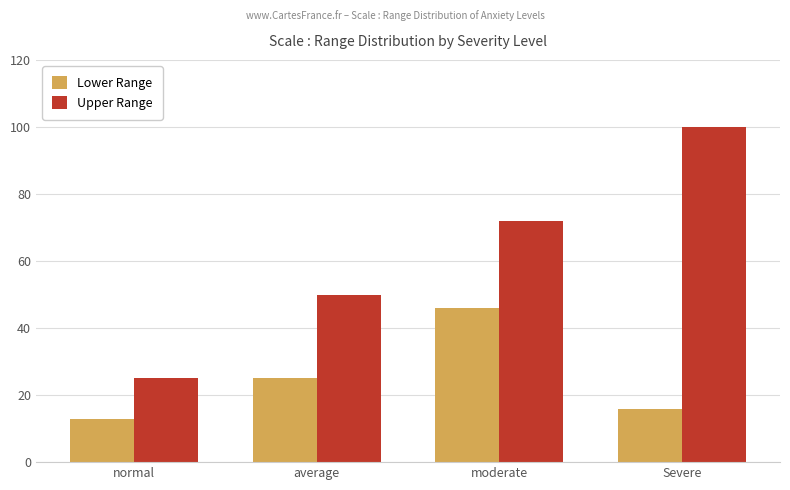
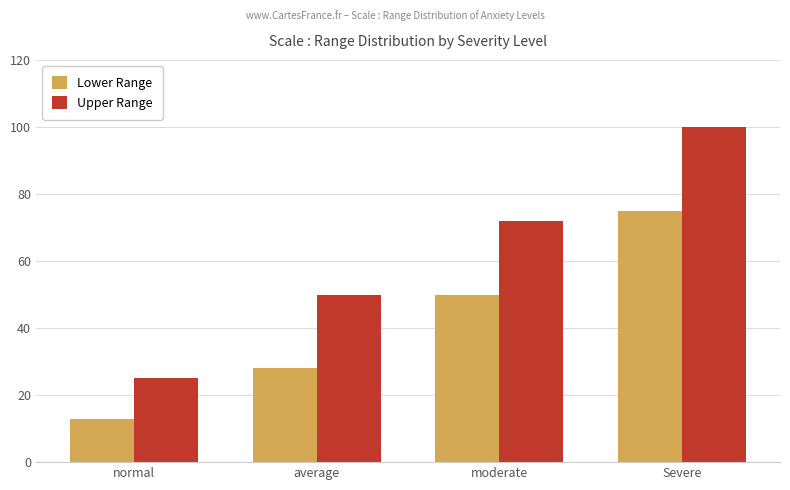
  {
    "Lower Range": {
      "normal": 13,
-     "average": 25,
-     "moderate": 46,
-     "Severe": 16
+     "average": 28,
+     "moderate": 50,
+     "Severe": 75
    },
    "Upper Range": {
      "normal": 25,
      "average": 50,
      "moderate": 72,
      "Severe": 100
    }
  }
